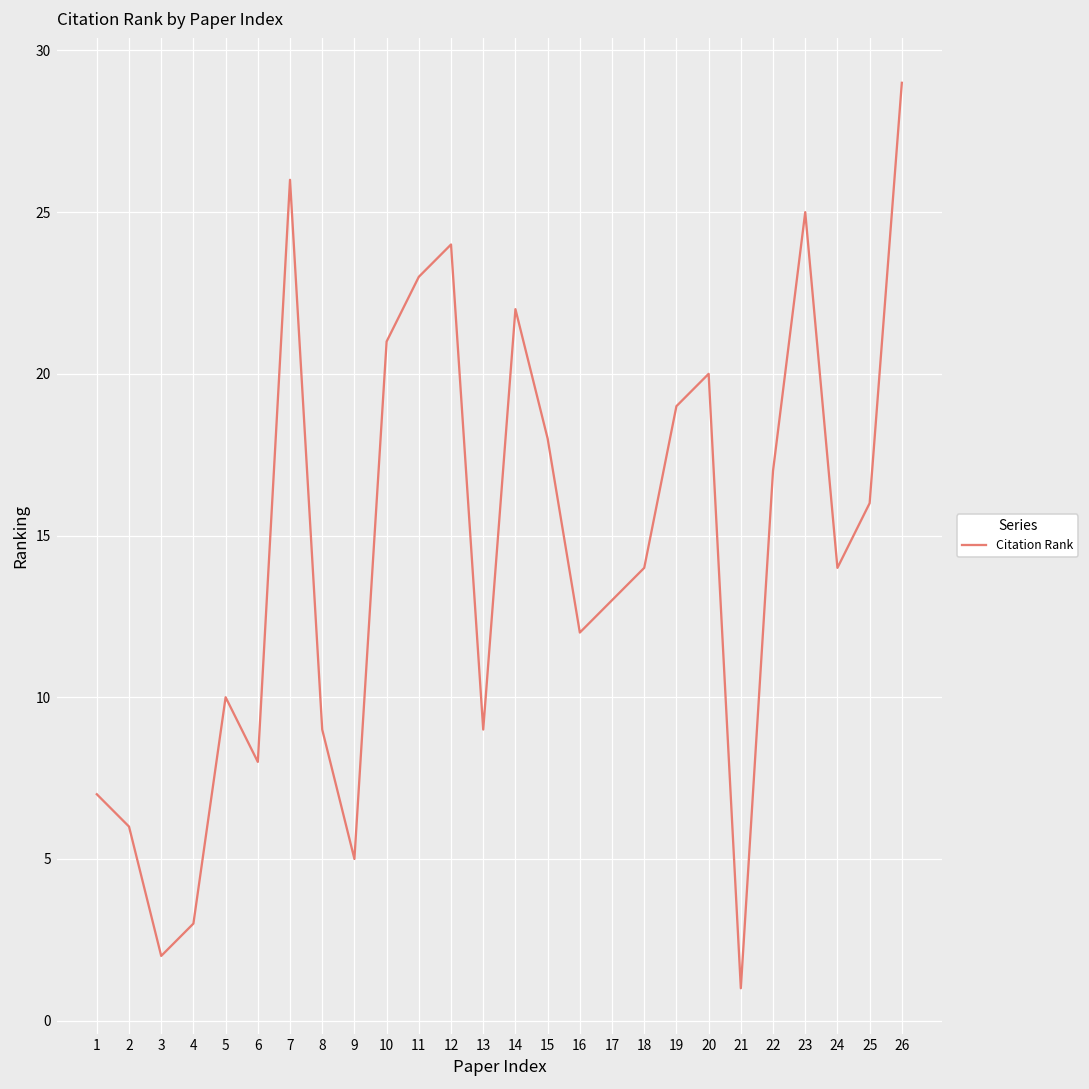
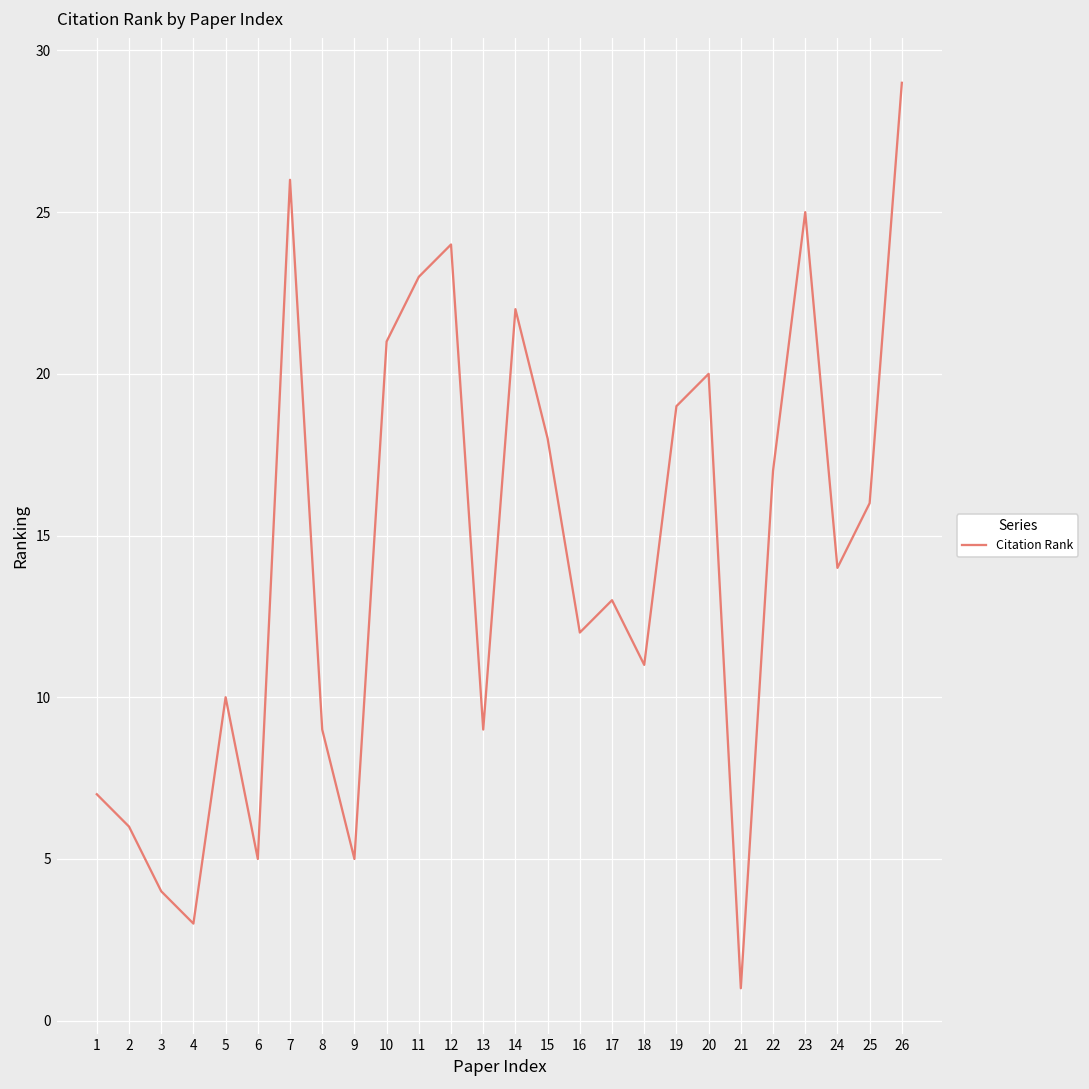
  {
    "1": 7,
    "2": 6,
-   "3": 2,
+   "3": 4,
    "4": 3,
    "5": 10,
-   "6": 8,
+   "6": 5,
    "7": 26,
    "8": 9,
    "9": 5,
    "10": 21,
    "11": 23,
    "12": 24,
    "13": 9,
    "14": 22,
    "15": 18,
    "16": 12,
    "17": 13,
-   "18": 14,
+   "18": 11,
    "19": 19,
    "20": 20,
    "21": 1,
    "22": 17,
    "23": 25,
    "24": 14,
    "25": 16,
    "26": 29
  }
